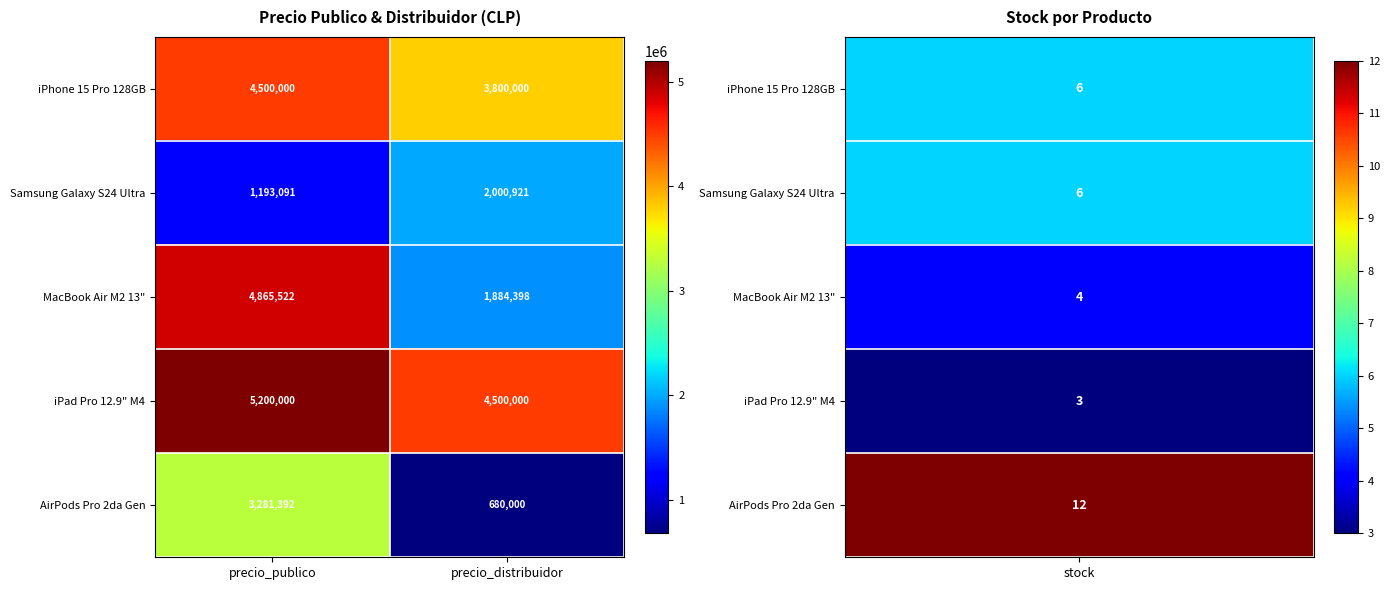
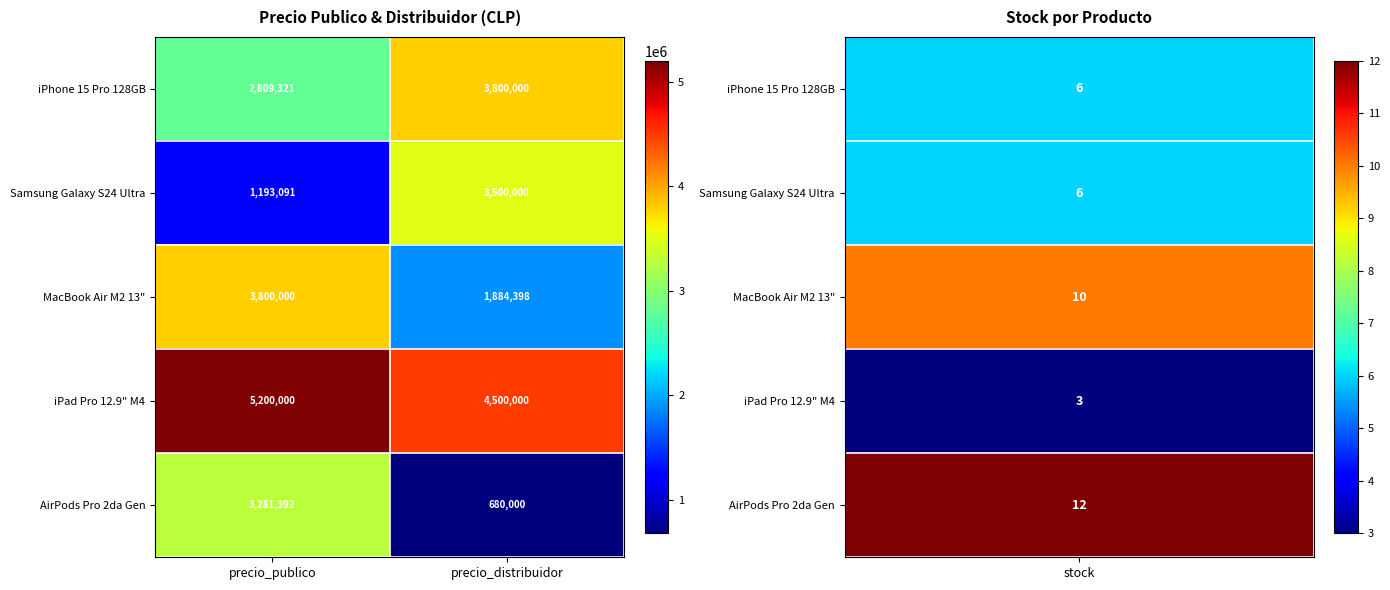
  {
    "Precio Publico & Distribuidor (CLP)": {
      "iPhone 15 Pro 128GB": {
-       "precio_publico": "4,500,000",
+       "precio_publico": "2,809,321",
        "precio_distribuidor": "3,800,000"
      },
      "Samsung Galaxy S24 Ultra": {
        "precio_publico": "1,193,091",
-       "precio_distribuidor": "2,000,921"
+       "precio_distribuidor": "3,500,000"
      },
      "MacBook Air M2 13\"": {
-       "precio_publico": "4,865,522",
+       "precio_publico": "3,800,000",
        "precio_distribuidor": "1,884,398"
      },
      "iPad Pro 12.9\" M4": {
        "precio_publico": "5,200,000",
        "precio_distribuidor": "4,500,000"
      },
      "AirPods Pro 2da Gen": {
        "precio_publico": "3,281,392",
        "precio_distribuidor": "680,000"
      }
    },
    "Stock por Producto": {
      "iPhone 15 Pro 128GB": {
        "stock": "6"
      },
      "Samsung Galaxy S24 Ultra": {
        "stock": "6"
      },
      "MacBook Air M2 13\"": {
-       "stock": "4"
+       "stock": "10"
      },
      "iPad Pro 12.9\" M4": {
        "stock": "3"
      },
      "AirPods Pro 2da Gen": {
        "stock": "12"
      }
    }
  }
